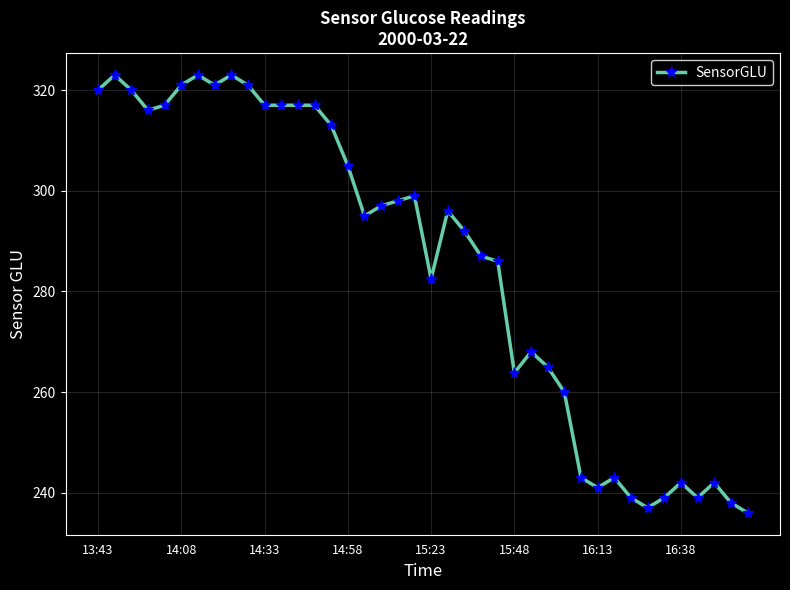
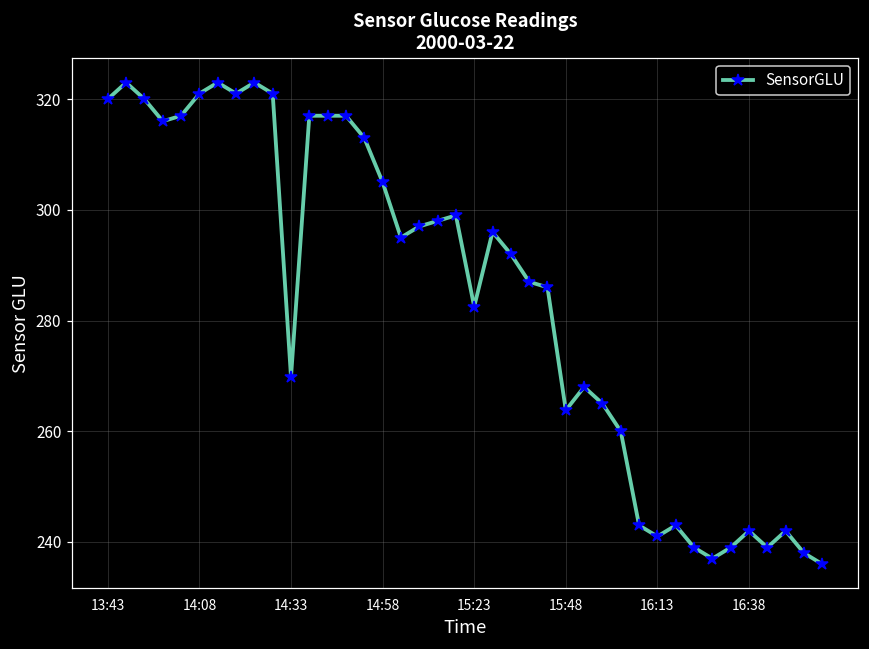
  {
    "13:43": 320,
    "14:08": 321,
-   "14:33": 317,
+   "14:33": 270,
    "14:58": 305,
    "15:23": 283,
    "15:48": 264,
    "16:13": 241,
    "16:38": 242
  }
